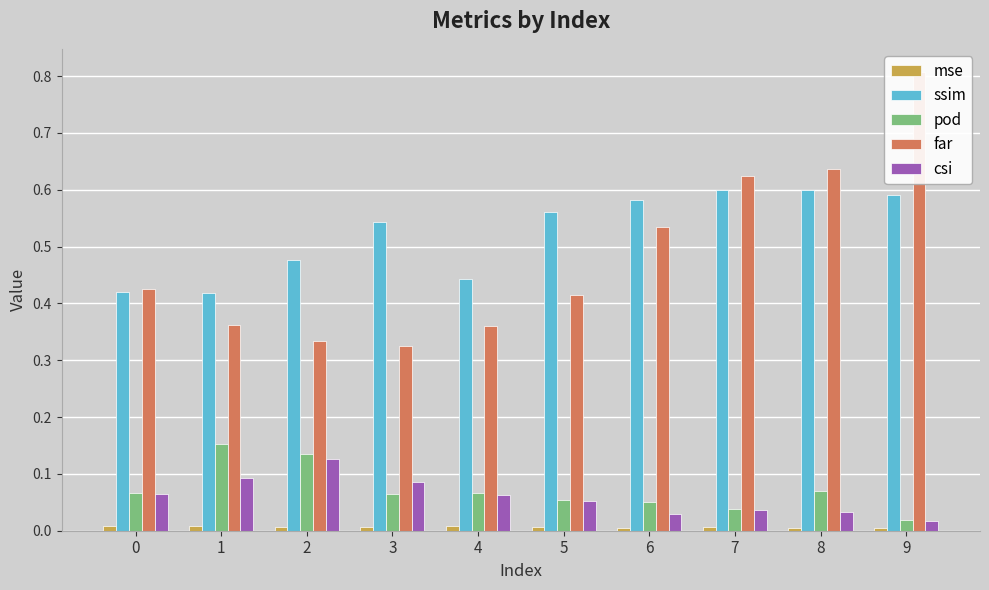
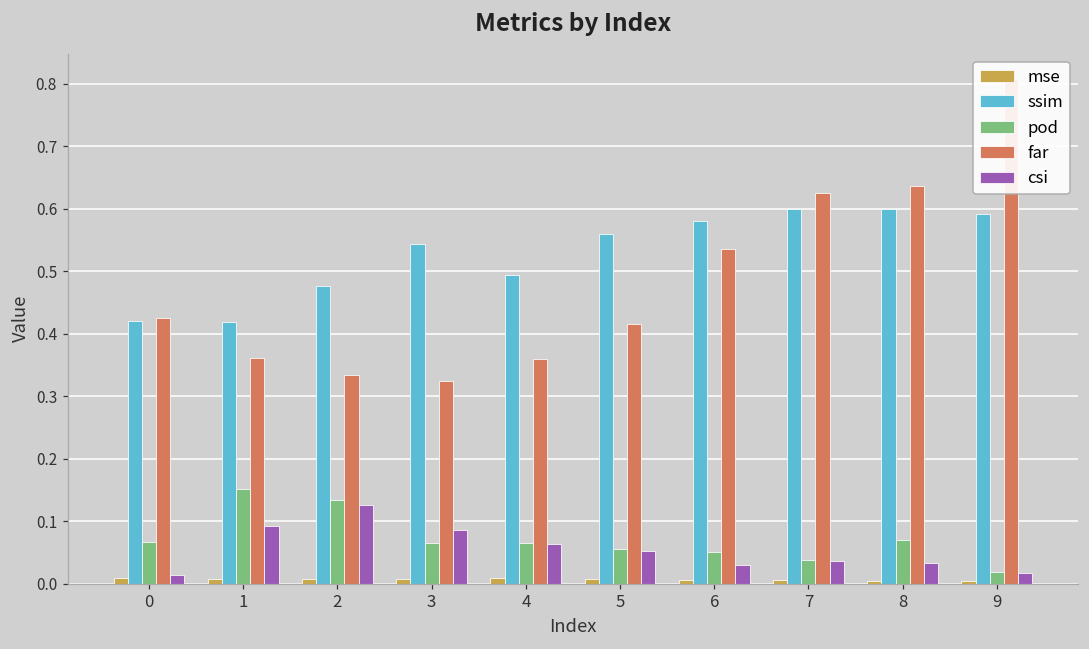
  {
    "ssim": {
      "0": 0.42,
      "1": 0.42,
      "2": 0.48,
      "3": 0.54,
-     "4": 0.44,
+     "4": 0.49,
      "5": 0.56,
      "6": 0.58,
      "7": 0.60,
      "8": 0.60,
      "9": 0.59
    },
    "pod": {
      "0": 0.07,
      "1": 0.15,
      "2": 0.13,
      "3": 0.07,
      "4": 0.07,
      "5": 0.05,
      "6": 0.05,
      "7": 0.04,
      "8": 0.07,
      "9": 0.02
    },
    "csi": {
-     "0": 0.06,
+     "0": 0.01,
      "1": 0.09,
      "2": 0.13,
      "3": 0.09,
      "4": 0.06,
      "5": 0.05,
      "6": 0.03,
      "7": 0.04,
      "8": 0.03,
      "9": 0.02
    }
  }
